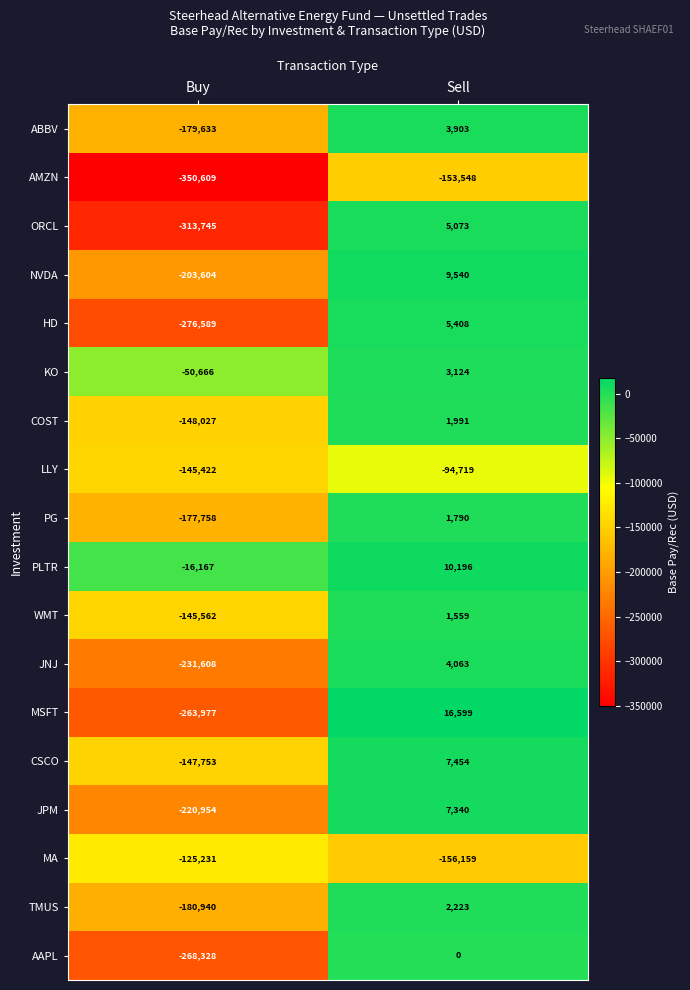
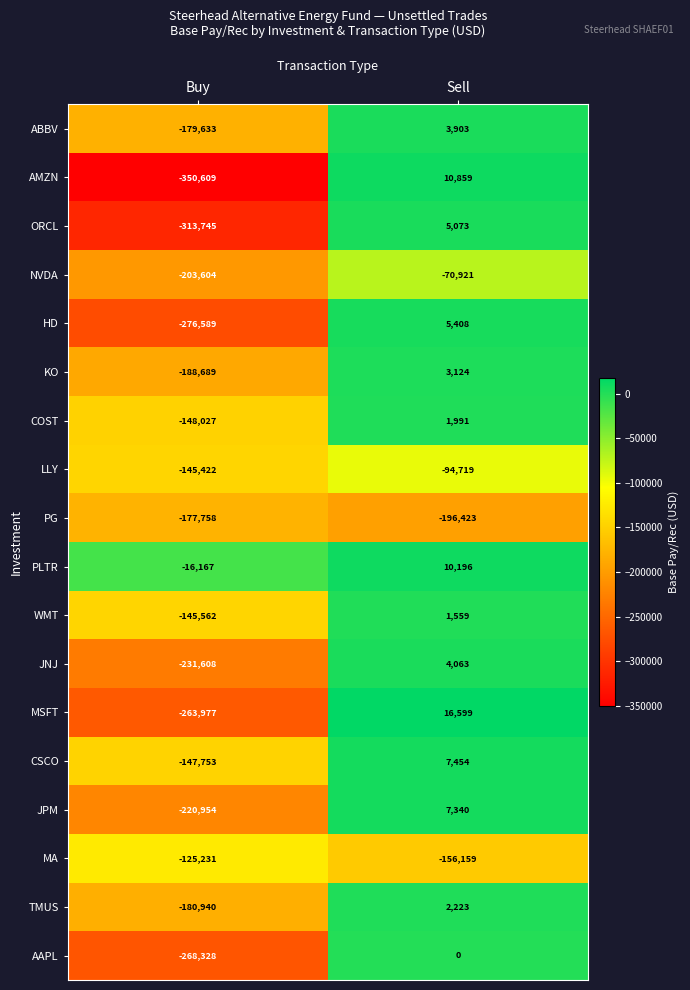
  {
    "ABBV": {
      "Buy": "-179,633",
      "Sell": "3,903"
    },
    "AMZN": {
      "Buy": "-350,609",
-     "Sell": "-153,548"
+     "Sell": "10,859"
    },
    "ORCL": {
      "Buy": "-313,745",
      "Sell": "5,073"
    },
    "NVDA": {
      "Buy": "-203,604",
-     "Sell": "9,540"
+     "Sell": "-70,921"
    },
    "HD": {
      "Buy": "-276,589",
      "Sell": "5,408"
    },
    "KO": {
-     "Buy": "-50,666",
+     "Buy": "-188,689",
      "Sell": "3,124"
    },
    "COST": {
      "Buy": "-148,027",
      "Sell": "1,991"
    },
    "LLY": {
      "Buy": "-145,422",
      "Sell": "-94,719"
    },
    "PG": {
      "Buy": "-177,758",
-     "Sell": "1,790"
+     "Sell": "-196,423"
    },
    "PLTR": {
      "Buy": "-16,167",
      "Sell": "10,196"
    },
    "WMT": {
      "Buy": "-145,562",
      "Sell": "1,559"
    },
    "JNJ": {
      "Buy": "-231,608",
      "Sell": "4,063"
    },
    "MSFT": {
      "Buy": "-263,977",
      "Sell": "16,599"
    },
    "CSCO": {
      "Buy": "-147,753",
      "Sell": "7,454"
    },
    "JPM": {
      "Buy": "-220,954",
      "Sell": "7,340"
    },
    "MA": {
      "Buy": "-125,231",
      "Sell": "-156,159"
    },
    "TMUS": {
      "Buy": "-180,940",
      "Sell": "2,223"
    },
    "AAPL": {
      "Buy": "-268,328",
      "Sell": "0"
    }
  }
